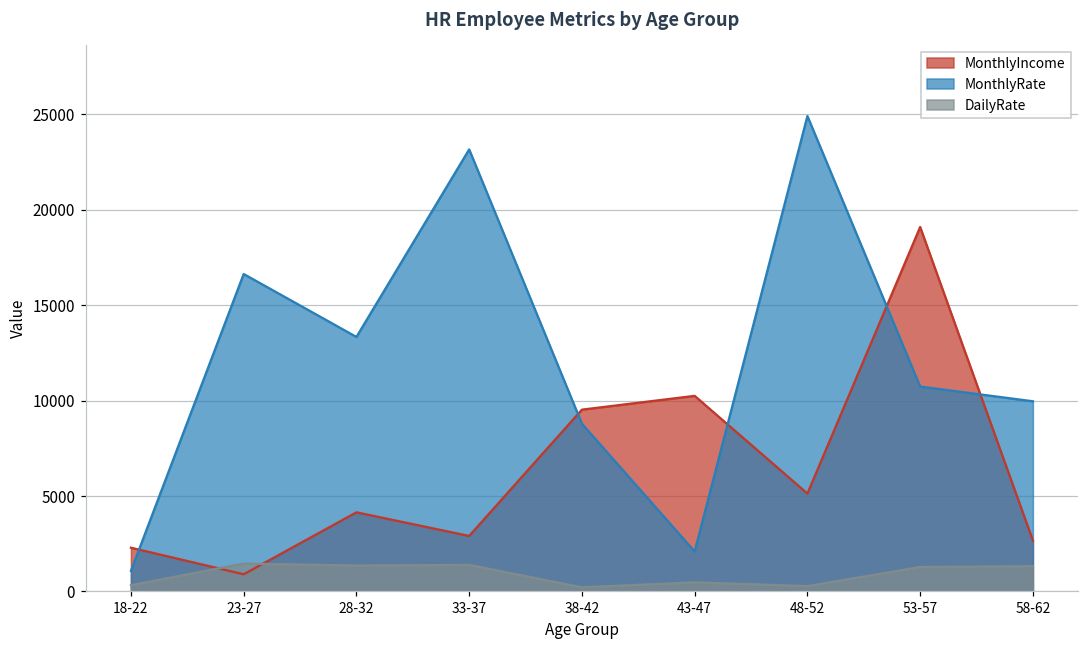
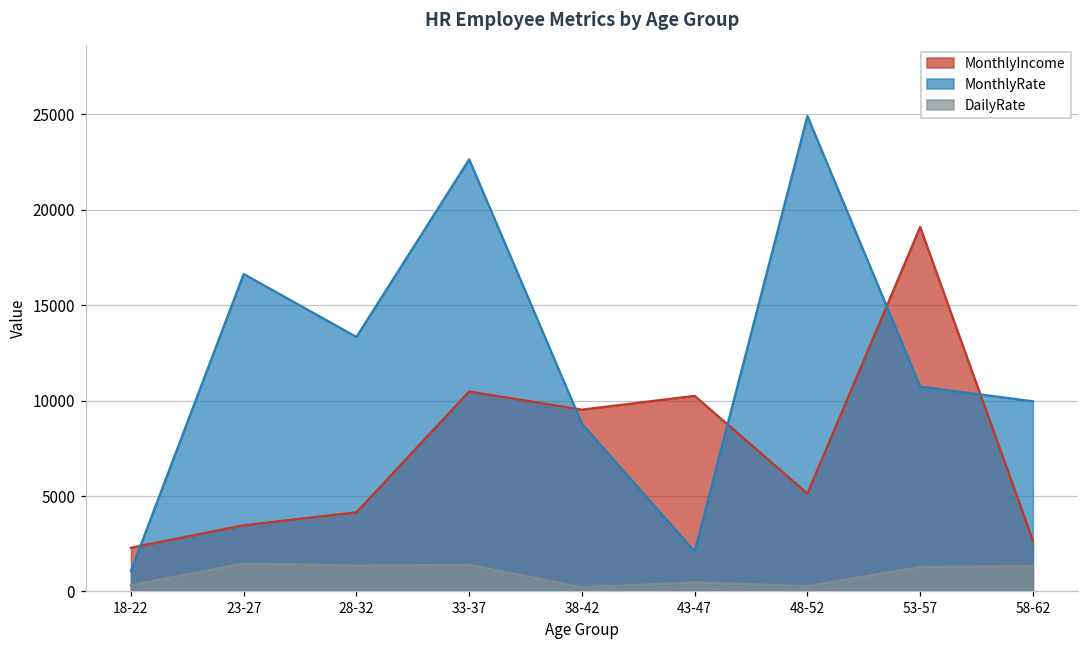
  {
    "MonthlyIncome": {
      "18-22": 2300,
-     "23-27": 900,
+     "23-27": 3500,
      "28-32": 4100,
-     "33-37": 2900,
+     "33-37": 10500,
      "38-42": 9500,
      "43-47": 10200,
      "48-52": 5100,
      "53-57": 19100,
      "58-62": 2700
    },
    "MonthlyRate": {
      "18-22": 1100,
      "23-27": 16600,
      "28-32": 13300,
-     "33-37": 23200,
+     "33-37": 22600,
      "38-42": 8800,
      "43-47": 2100,
      "48-52": 24900,
      "53-57": 10700,
      "58-62": 10000
    },
    "DailyRate": {
      "18-22": 300,
      "23-27": 1500,
      "28-32": 1400,
      "33-37": 1400,
      "38-42": 200,
      "43-47": 500,
      "48-52": 300,
      "53-57": 1300,
      "58-62": 1300
    }
  }
